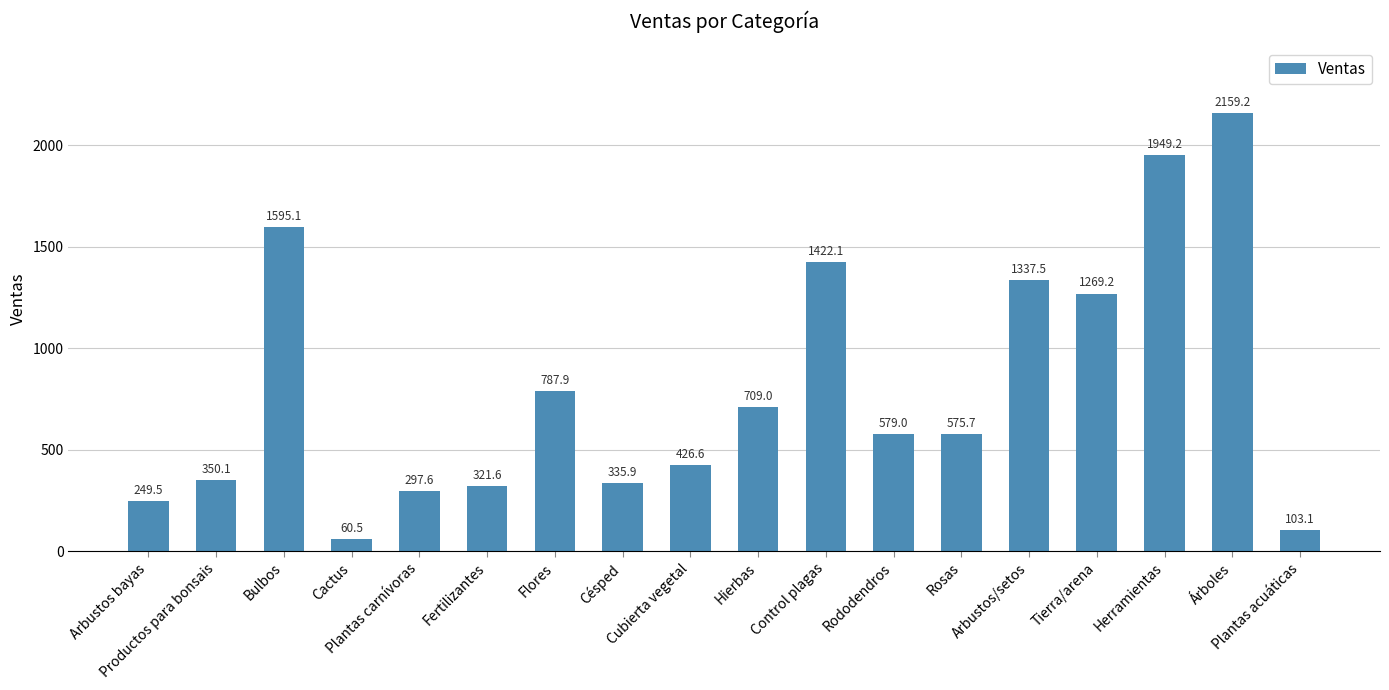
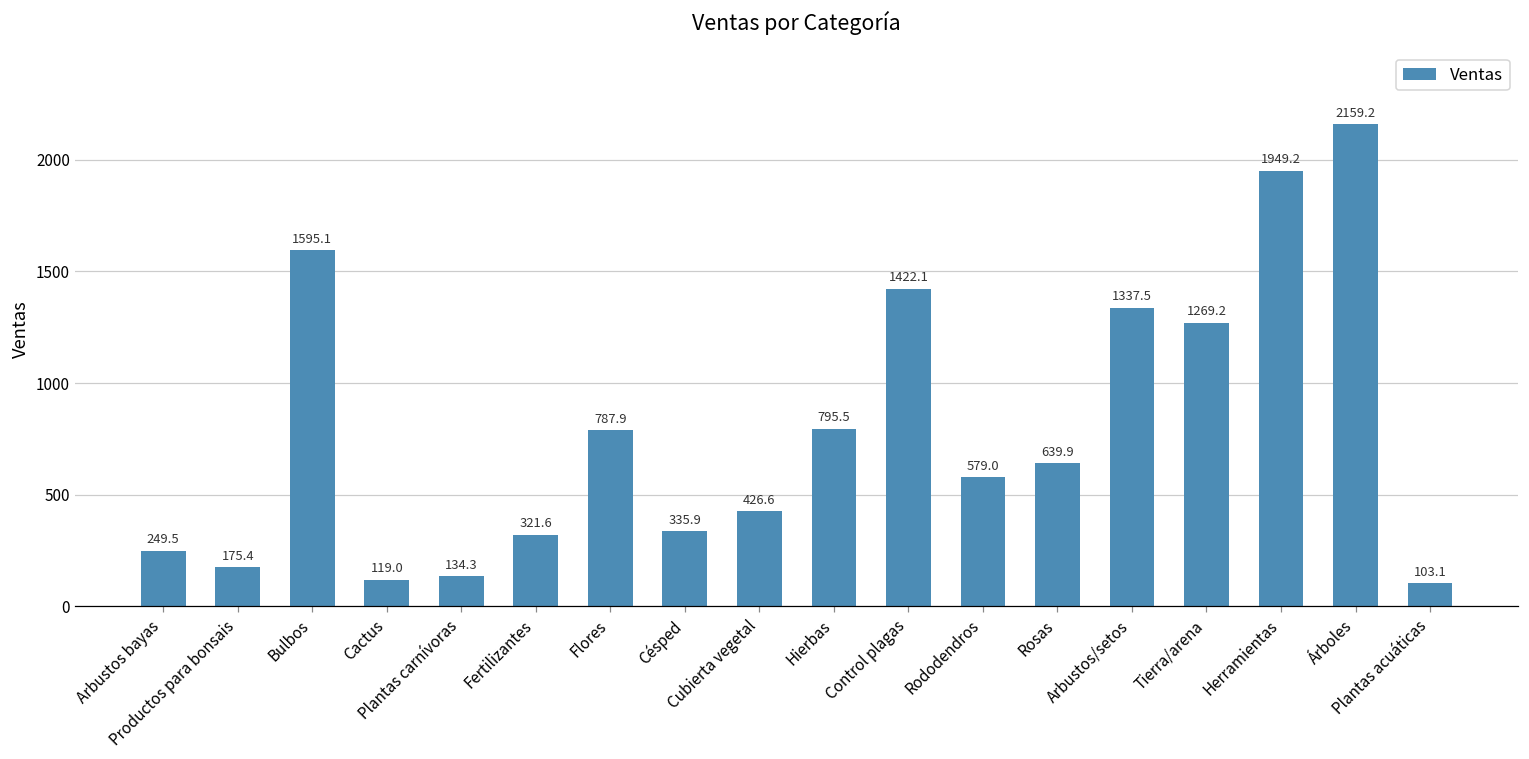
  {
    "Arbustos bayas": 249.5,
-   "Productos para bonsais": 350.1,
+   "Productos para bonsais": 175.4,
    "Bulbos": 1595.1,
-   "Cactus": 60.5,
-   "Plantas carnívoras": 297.6,
+   "Cactus": 119.0,
+   "Plantas carnívoras": 134.3,
    "Fertilizantes": 321.6,
    "Flores": 787.9,
    "Césped": 335.9,
    "Cubierta vegetal": 426.6,
-   "Hierbas": 709.0,
+   "Hierbas": 795.5,
    "Control plagas": 1422.1,
    "Rododendros": 579.0,
-   "Rosas": 575.7,
+   "Rosas": 639.9,
    "Arbustos/setos": 1337.5,
    "Tierra/arena": 1269.2,
    "Herramientas": 1949.2,
    "Árboles": 2159.2,
    "Plantas acuáticas": 103.1
  }
